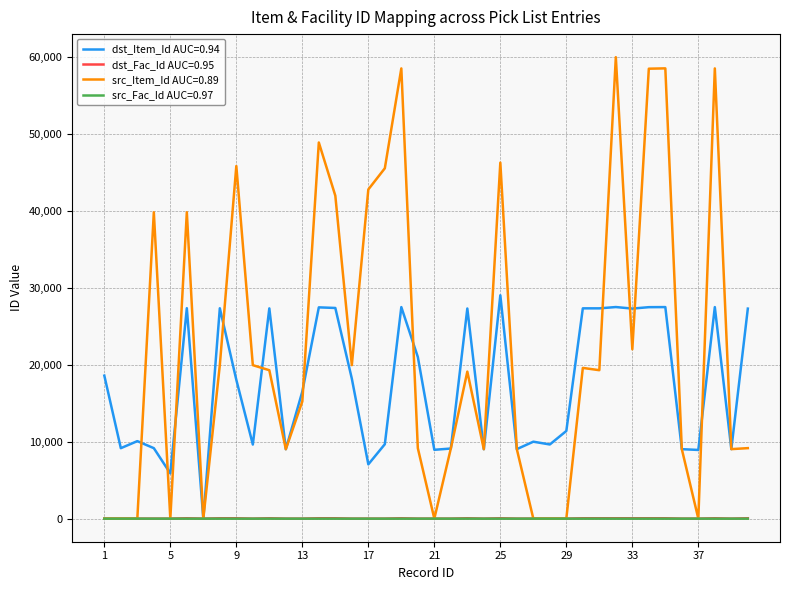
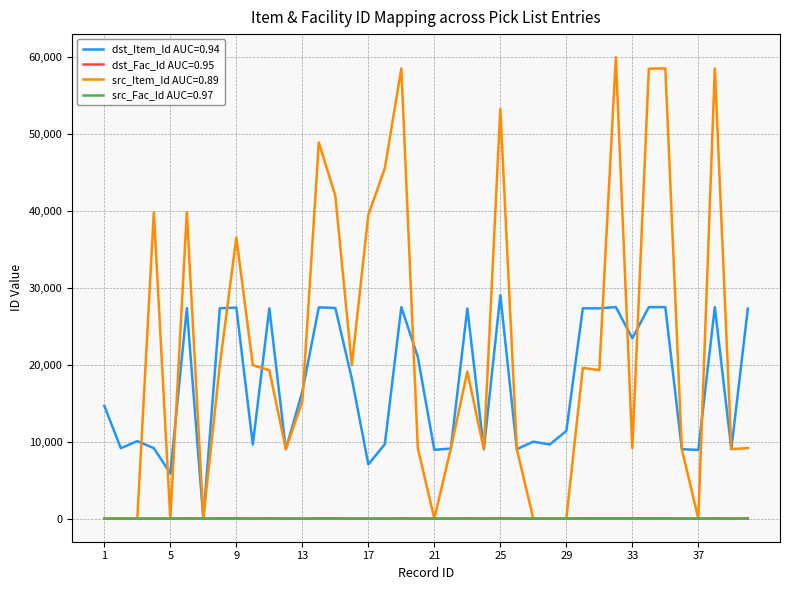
  {
    "dst_Item_Id AUC=0.94": {
-     "1": "19,000",
+     "1": "15,000",
      "5": "6,000",
-     "9": "18,000",
+     "9": "27,000",
      "13": "17,000",
      "17": "7,000",
      "21": "9,000",
      "25": "29,000",
      "29": "11,000",
-     "33": "27,000",
+     "33": "23,000",
      "37": "9,000"
    },
    "src_Item_Id AUC=0.89": {
-     "9": "46,000",
+     "9": "37,000",
      "13": "15,000",
-     "17": "43,000",
-     "25": "46,000",
-     "33": "22,000"
+     "17": "39,000",
+     "25": "53,000",
+     "33": "9,000"
    }
  }
